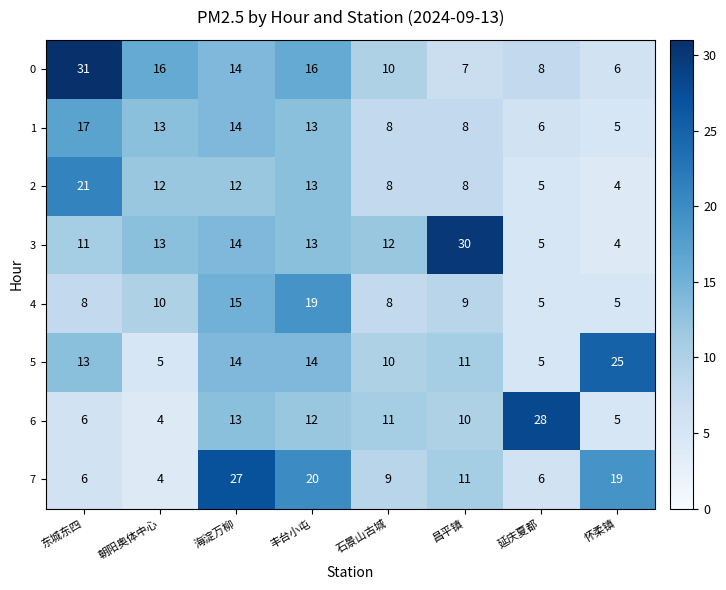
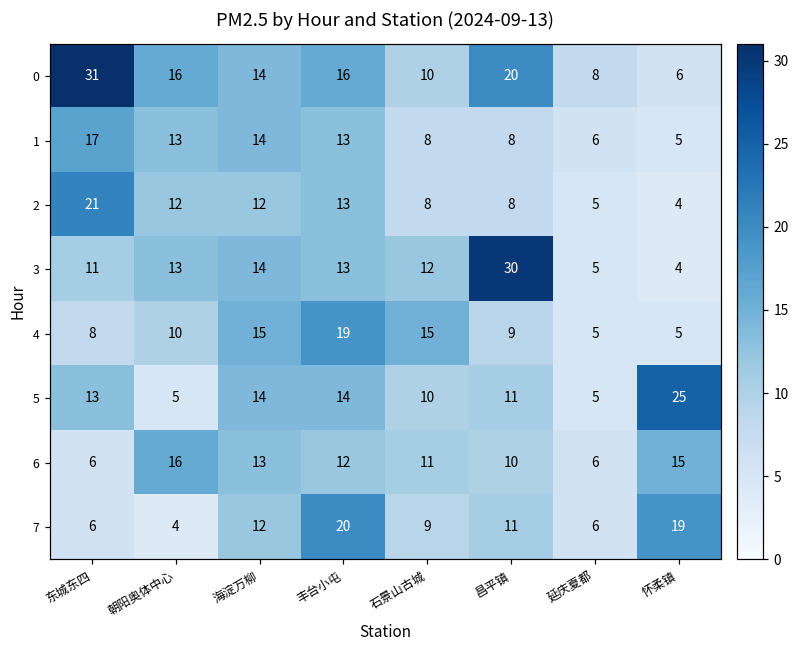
  {
    "0": {
      "东城东四": 31,
      "朝阳奥体中心": 16,
      "海淀万柳": 14,
      "丰台小屯": 16,
      "石景山古城": 10,
-     "昌平镇": 7,
+     "昌平镇": 20,
      "延庆夏都": 8,
      "怀柔镇": 6
    },
    "1": {
      "东城东四": 17,
      "朝阳奥体中心": 13,
      "海淀万柳": 14,
      "丰台小屯": 13,
      "石景山古城": 8,
      "昌平镇": 8,
      "延庆夏都": 6,
      "怀柔镇": 5
    },
    "2": {
      "东城东四": 21,
      "朝阳奥体中心": 12,
      "海淀万柳": 12,
      "丰台小屯": 13,
      "石景山古城": 8,
      "昌平镇": 8,
      "延庆夏都": 5,
      "怀柔镇": 4
    },
    "3": {
      "东城东四": 11,
      "朝阳奥体中心": 13,
      "海淀万柳": 14,
      "丰台小屯": 13,
      "石景山古城": 12,
      "昌平镇": 30,
      "延庆夏都": 5,
      "怀柔镇": 4
    },
    "4": {
      "东城东四": 8,
      "朝阳奥体中心": 10,
      "海淀万柳": 15,
      "丰台小屯": 19,
-     "石景山古城": 8,
+     "石景山古城": 15,
      "昌平镇": 9,
      "延庆夏都": 5,
      "怀柔镇": 5
    },
    "5": {
      "东城东四": 13,
      "朝阳奥体中心": 5,
      "海淀万柳": 14,
      "丰台小屯": 14,
      "石景山古城": 10,
      "昌平镇": 11,
      "延庆夏都": 5,
      "怀柔镇": 25
    },
    "6": {
      "东城东四": 6,
-     "朝阳奥体中心": 4,
+     "朝阳奥体中心": 16,
      "海淀万柳": 13,
      "丰台小屯": 12,
      "石景山古城": 11,
      "昌平镇": 10,
-     "延庆夏都": 28,
-     "怀柔镇": 5
+     "延庆夏都": 6,
+     "怀柔镇": 15
    },
    "7": {
      "东城东四": 6,
      "朝阳奥体中心": 4,
-     "海淀万柳": 27,
+     "海淀万柳": 12,
      "丰台小屯": 20,
      "石景山古城": 9,
      "昌平镇": 11,
      "延庆夏都": 6,
      "怀柔镇": 19
    }
  }
